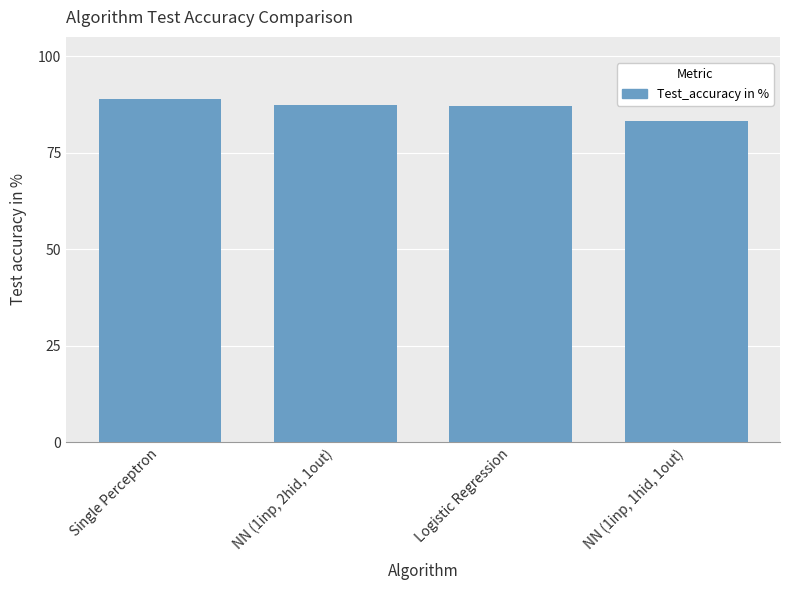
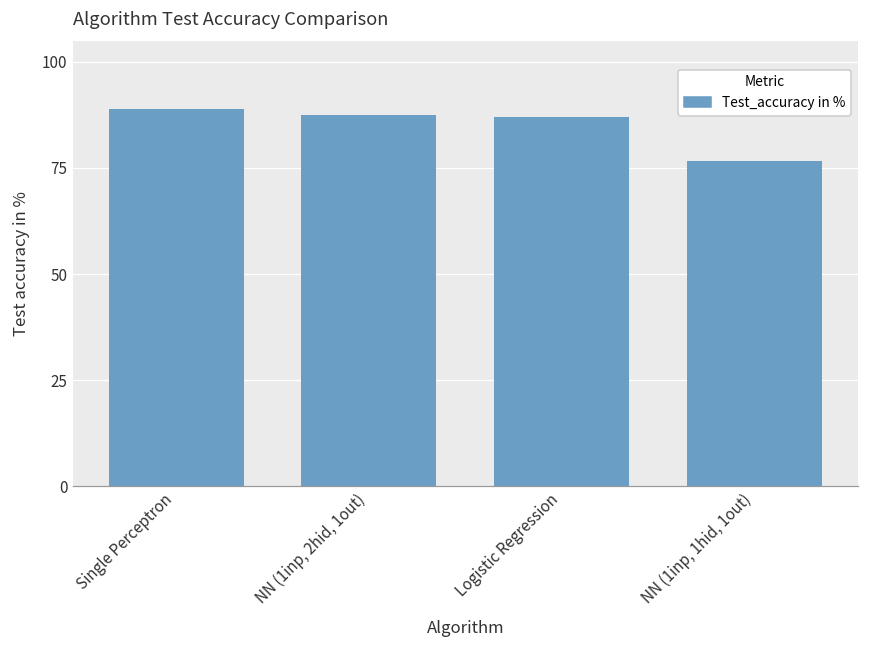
  {
    "Single Perceptron": 89,
    "NN (1inp, 2hid, 1out)": 87,
    "Logistic Regression": 87,
-   "NN (1inp, 1hid, 1out)": 83
+   "NN (1inp, 1hid, 1out)": 77
  }
